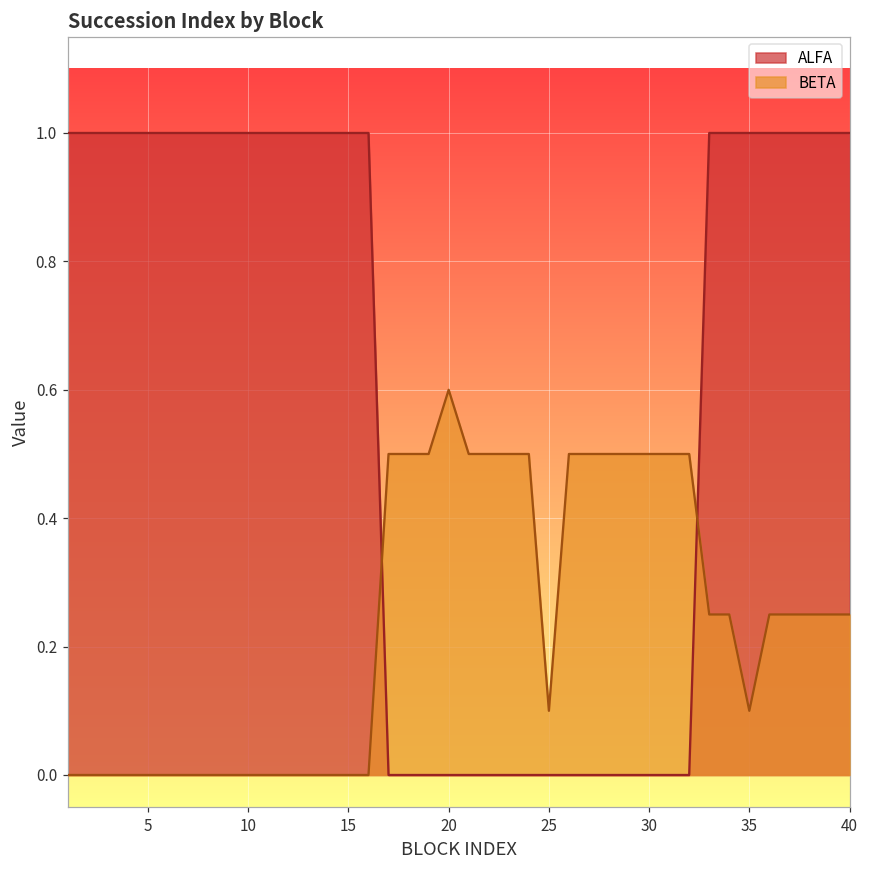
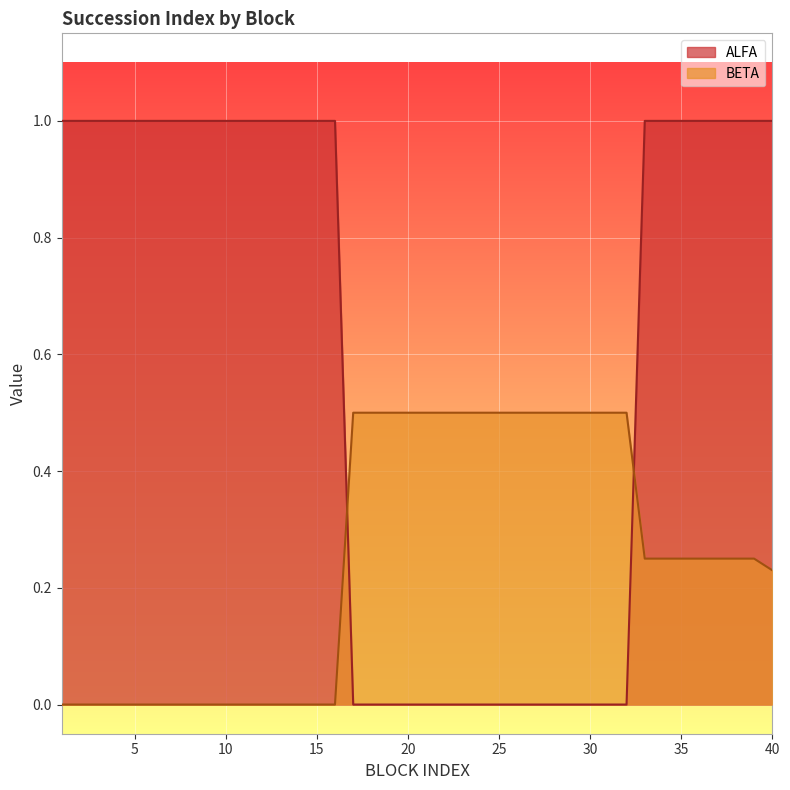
  {
    "ALFA": {
      "5": 1.00,
      "10": 1.00,
      "15": 1.00,
      "20": 0.00,
      "25": 0.00,
      "30": 0.00,
      "35": 1.00,
      "40": 1.00
    },
    "BETA": {
      "5": 0.00,
      "10": 0.00,
      "15": 0.00,
-     "20": 0.6,
-     "25": 0.1,
+     "20": 0.5,
+     "25": 0.5,
      "30": 0.50,
-     "35": 0.10,
-     "40": 0.25
+     "35": 0.25,
+     "40": 0.23
    }
  }
